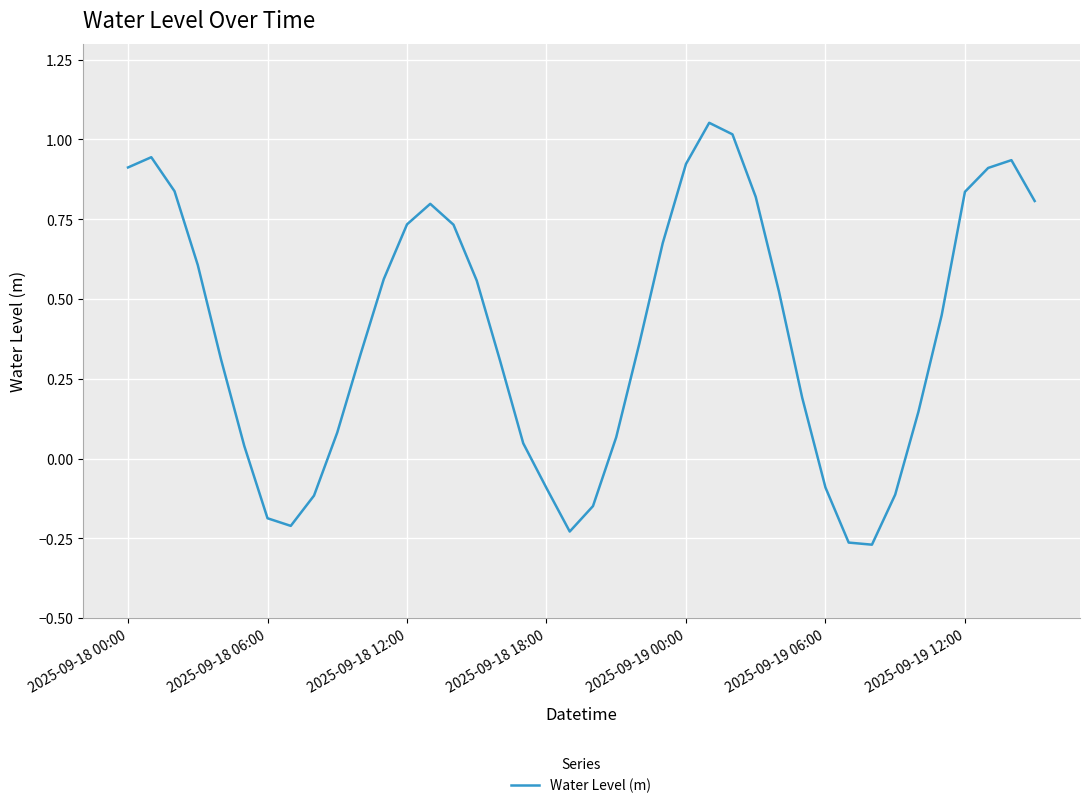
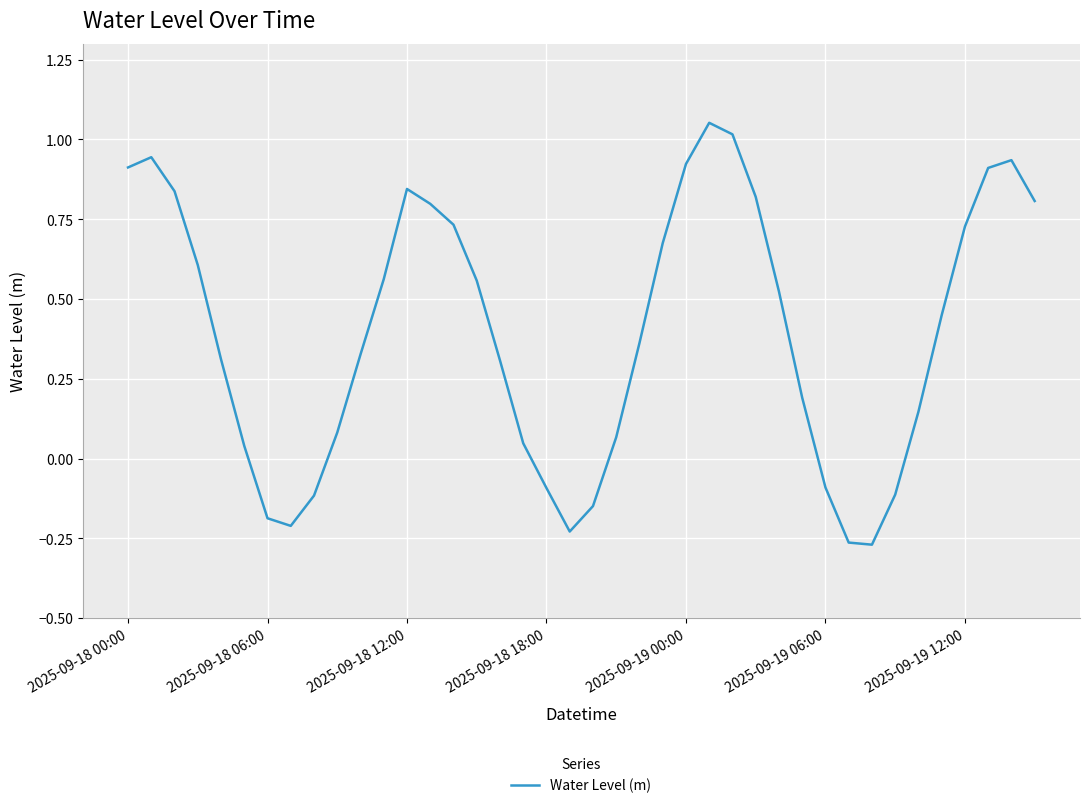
  {
    "2025-09-18 00:00": 0.91,
    "2025-09-18 06:00": -0.19,
-   "2025-09-18 12:00": 0.73,
+   "2025-09-18 12:00": 0.84,
    "2025-09-18 18:00": -0.09,
    "2025-09-19 00:00": 0.92,
    "2025-09-19 06:00": -0.09,
-   "2025-09-19 12:00": 0.84
+   "2025-09-19 12:00": 0.73
  }
